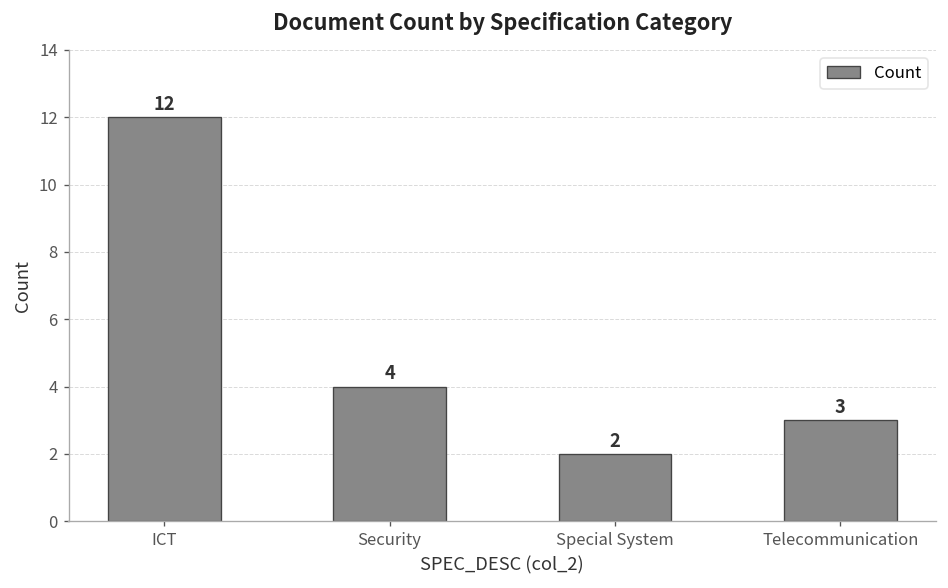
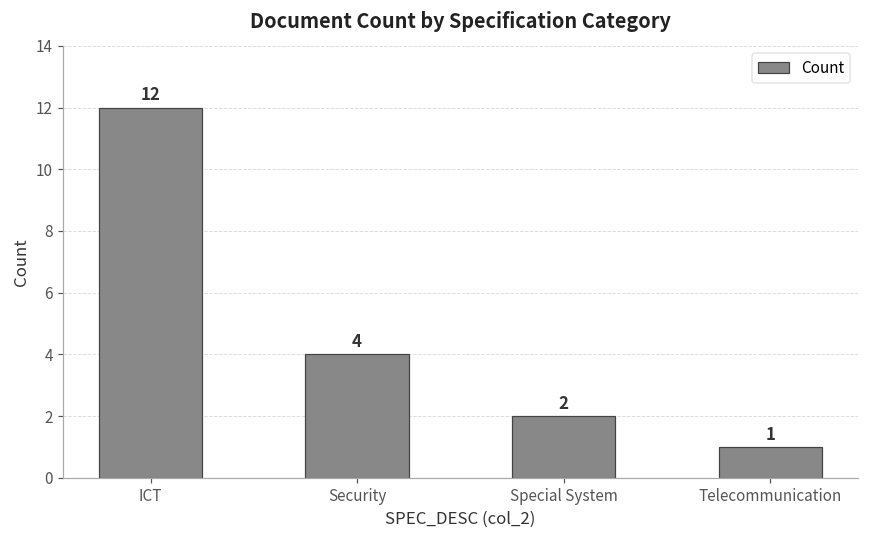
  {
    "ICT": 12,
    "Security": 4,
    "Special System": 2,
-   "Telecommunication": 3
+   "Telecommunication": 1
  }
